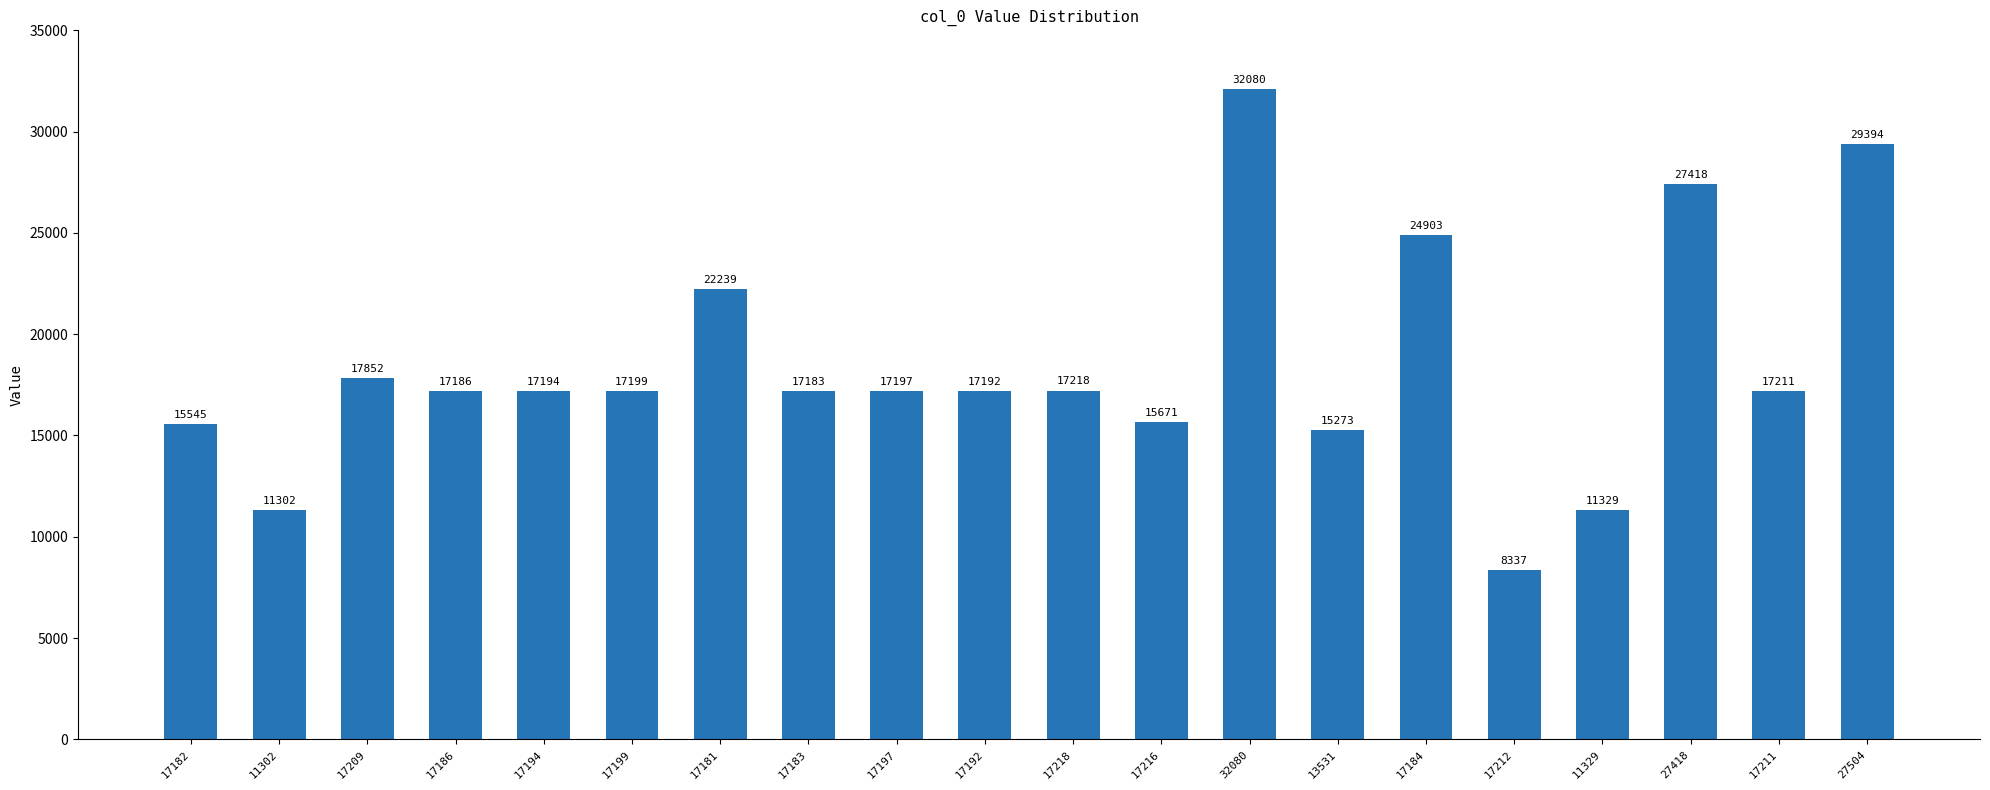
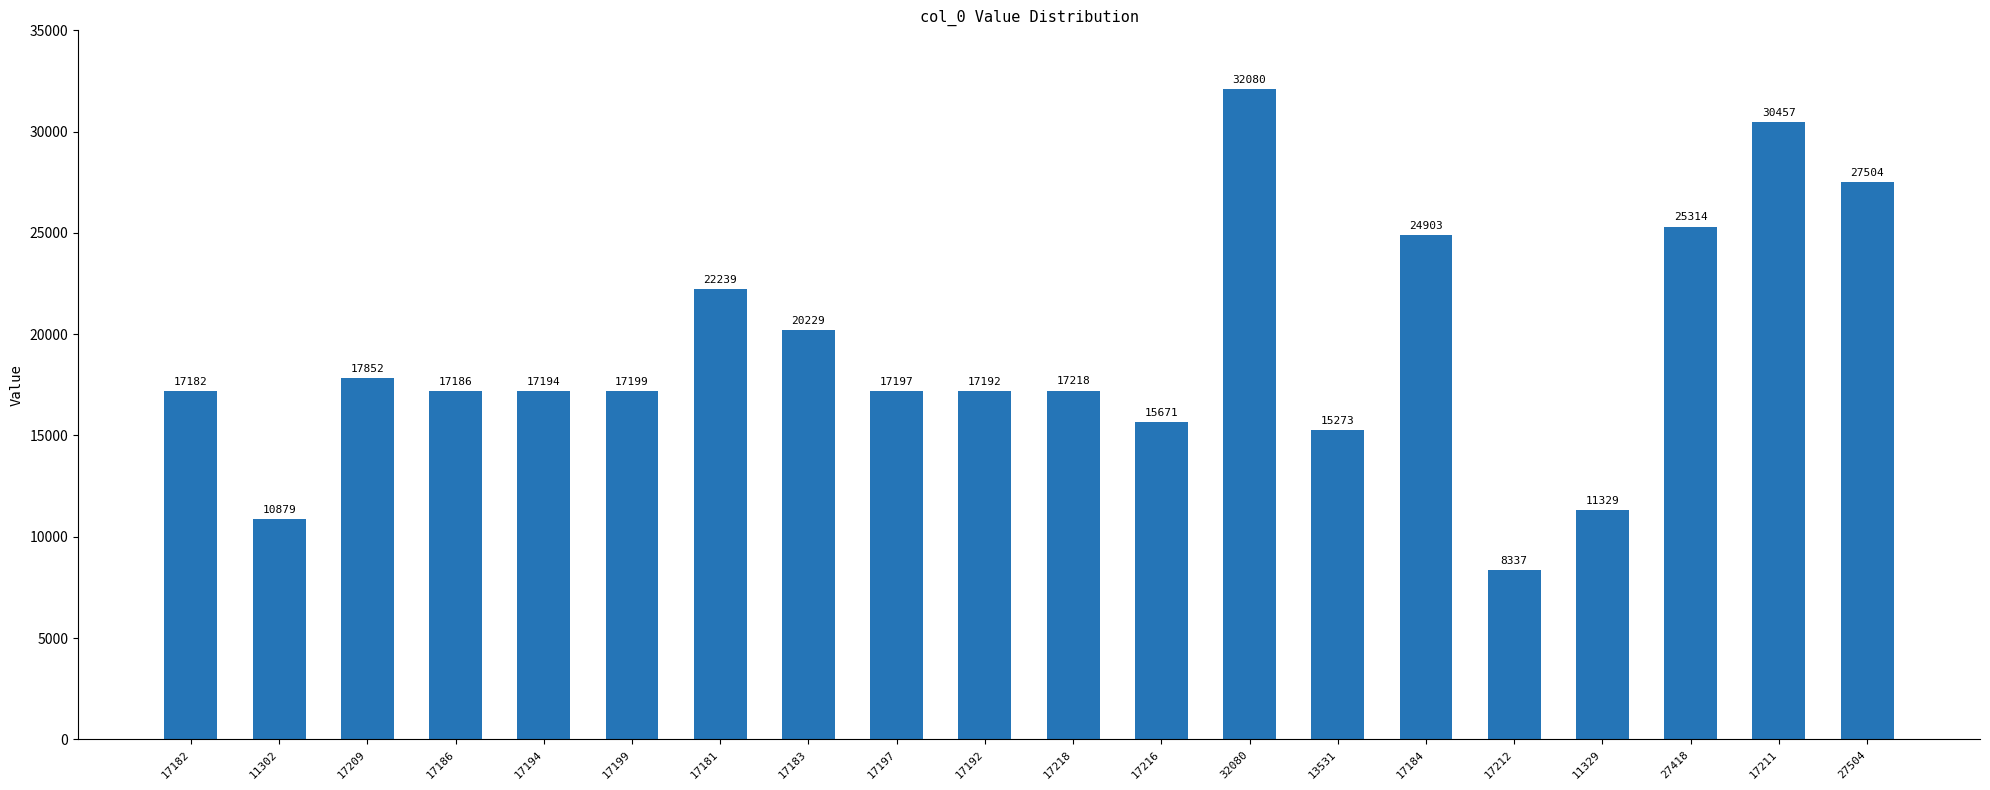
  {
-   "17182": 15545,
-   "11302": 11302,
+   "17182": 17182,
+   "11302": 10879,
    "17209": 17852,
    "17186": 17186,
    "17194": 17194,
    "17199": 17199,
    "17181": 22239,
-   "17183": 17183,
+   "17183": 20229,
    "17197": 17197,
    "17192": 17192,
    "17218": 17218,
    "17216": 15671,
    "32080": 32080,
    "13531": 15273,
    "17184": 24903,
    "17212": 8337,
    "11329": 11329,
-   "27418": 27418,
-   "17211": 17211,
-   "27504": 29394
+   "27418": 25314,
+   "17211": 30457,
+   "27504": 27504
  }
